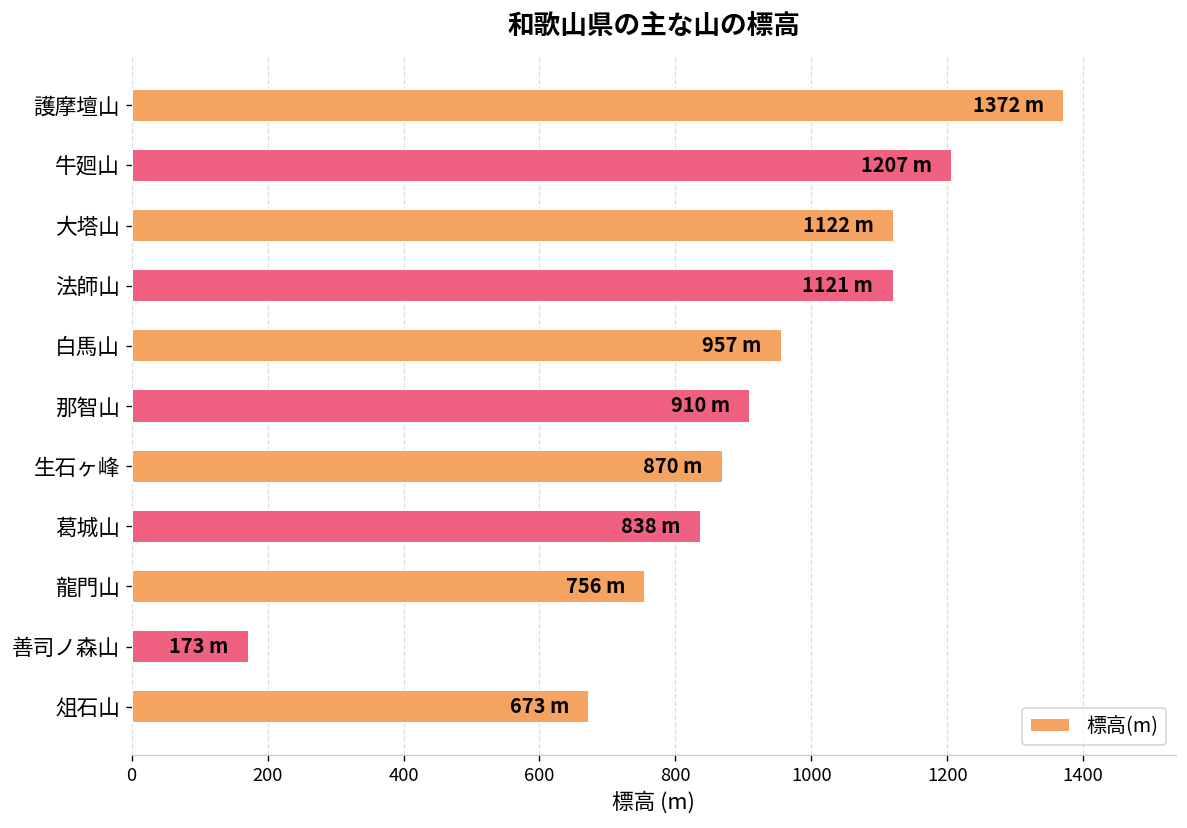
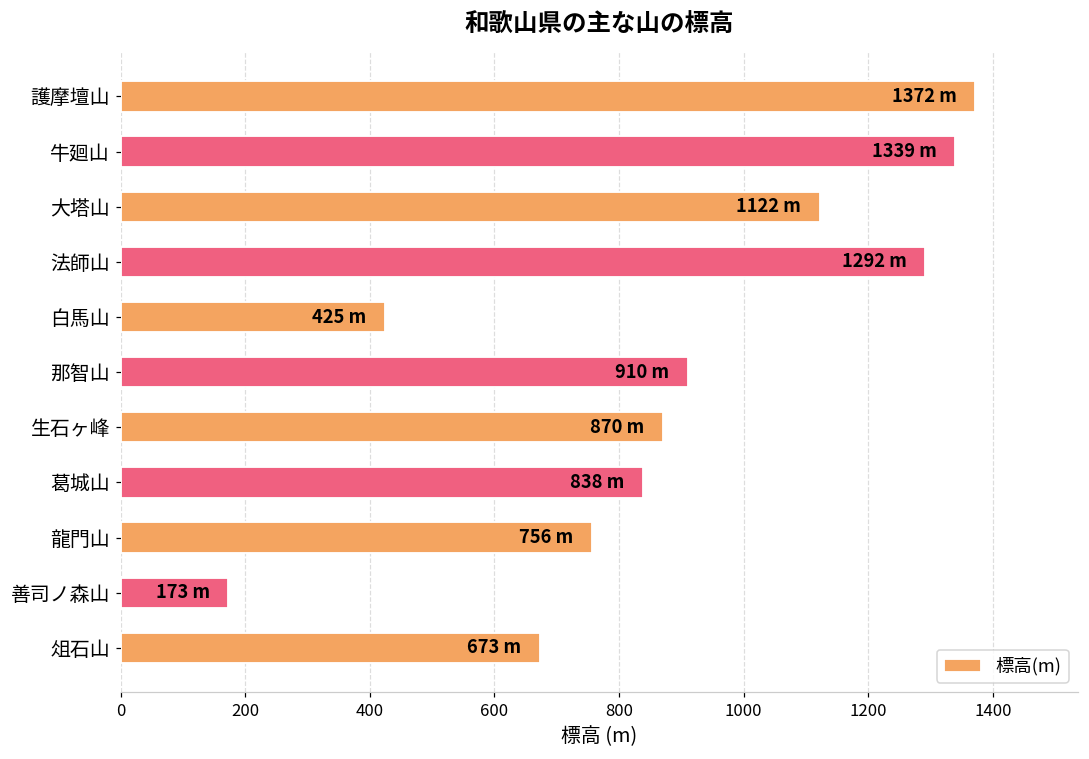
  {
    "護摩壇山": 1372,
-   "牛廻山": 1207,
+   "牛廻山": 1339,
    "大塔山": 1122,
-   "法師山": 1121,
-   "白馬山": 957,
+   "法師山": 1292,
+   "白馬山": 425,
    "那智山": 910,
    "生石ヶ峰": 870,
    "葛城山": 838,
    "龍門山": 756,
    "善司ノ森山": 173,
    "俎石山": 673
  }
